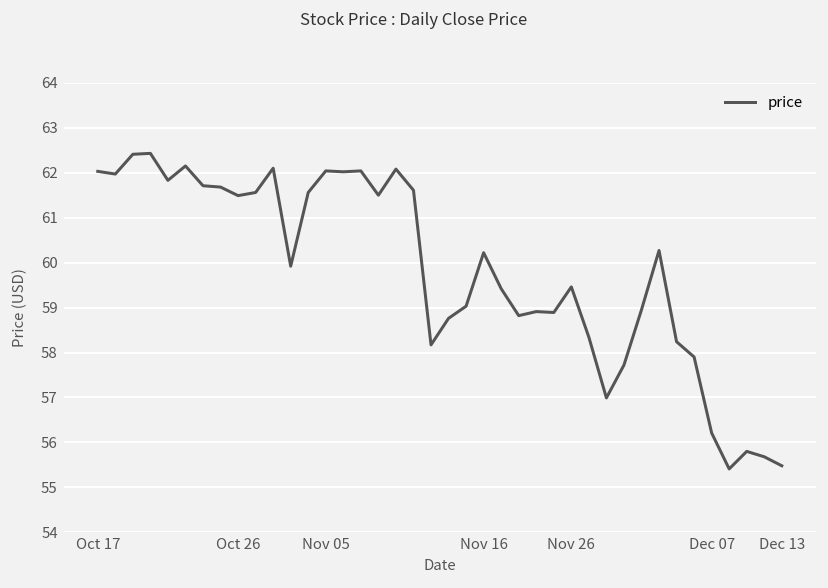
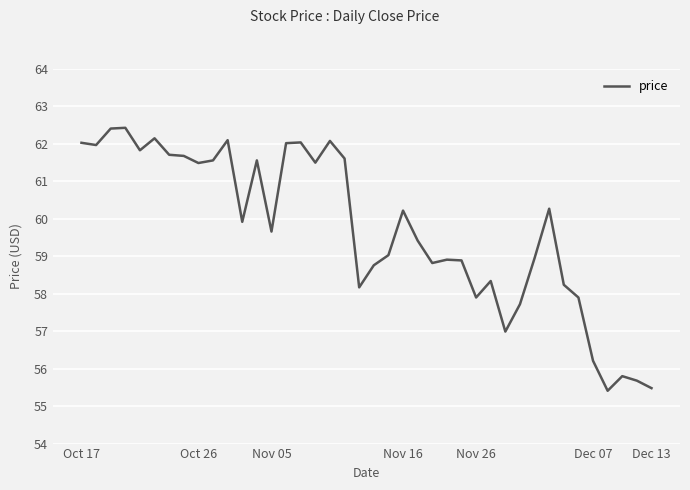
  {
    "Oct 17": 62.0,
    "Oct 26": 61.5,
-   "Nov 05": 62.0,
+   "Nov 05": 59.7,
    "Nov 16": 60.2,
-   "Nov 26": 59.5,
+   "Nov 26": 57.9,
    "Dec 07": 56.2,
    "Dec 13": 55.5
  }
